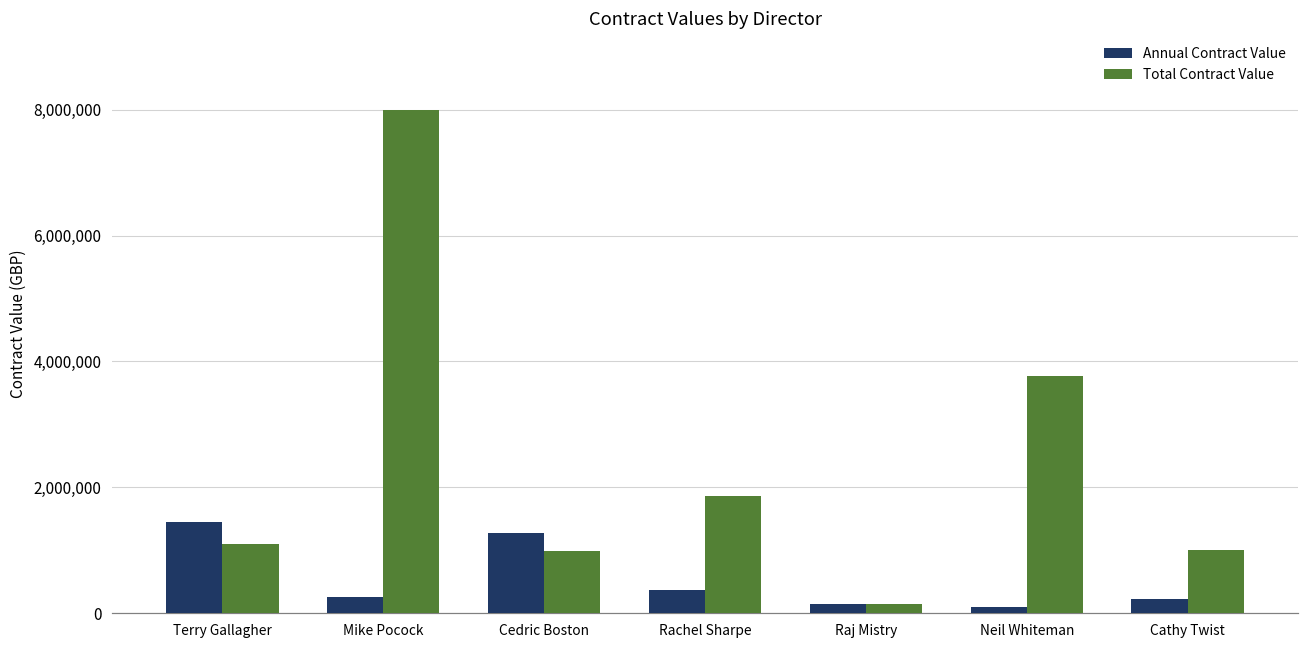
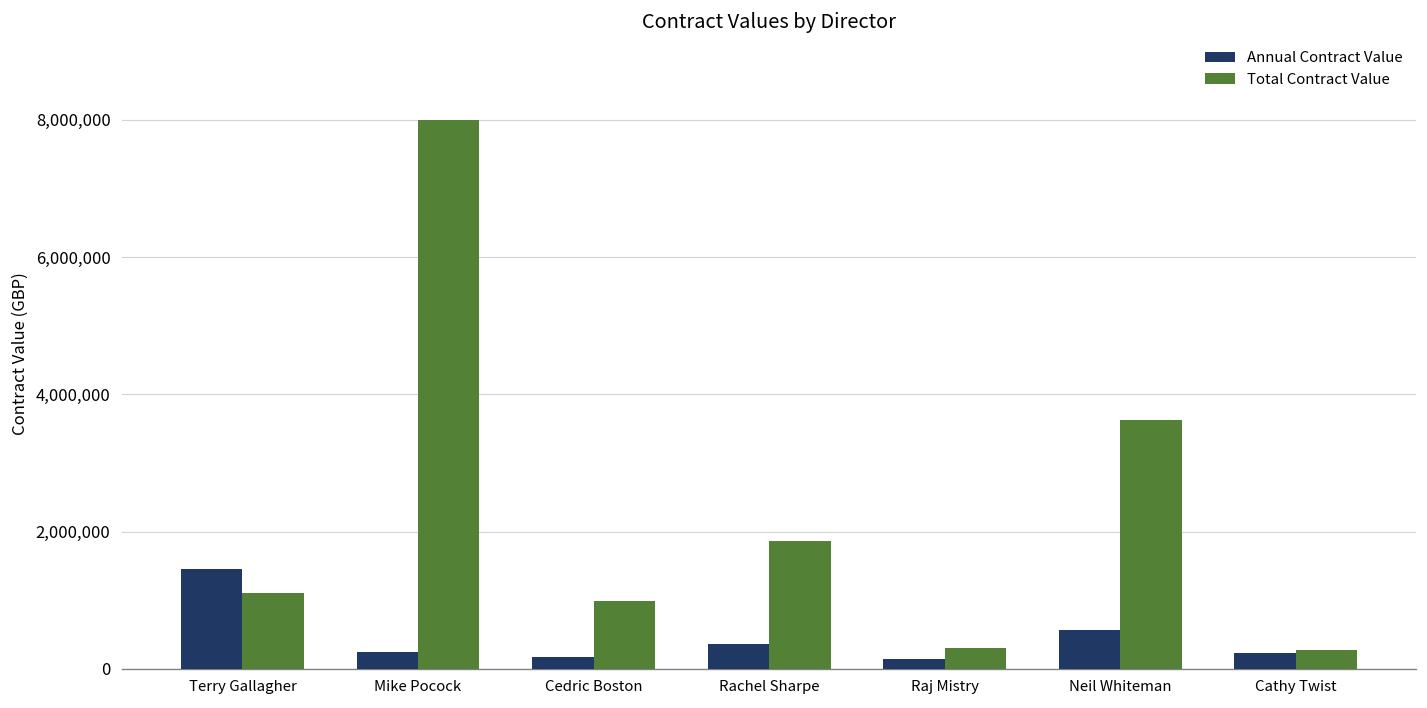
  {
    "Annual Contract Value": {
      "Terry Gallagher": "1,400,000",
      "Mike Pocock": "300,000",
-     "Cedric Boston": "1,300,000",
+     "Cedric Boston": "200,000",
      "Rachel Sharpe": "400,000",
      "Raj Mistry": "100,000",
-     "Neil Whiteman": "100,000",
+     "Neil Whiteman": "600,000",
      "Cathy Twist": "200,000"
    },
    "Total Contract Value": {
      "Terry Gallagher": "1,100,000",
      "Mike Pocock": "8,000,000",
      "Cedric Boston": "1,000,000",
      "Rachel Sharpe": "1,900,000",
-     "Raj Mistry": "100,000",
-     "Neil Whiteman": "3,800,000",
-     "Cathy Twist": "1,000,000"
+     "Raj Mistry": "300,000",
+     "Neil Whiteman": "3,600,000",
+     "Cathy Twist": "300,000"
    }
  }
